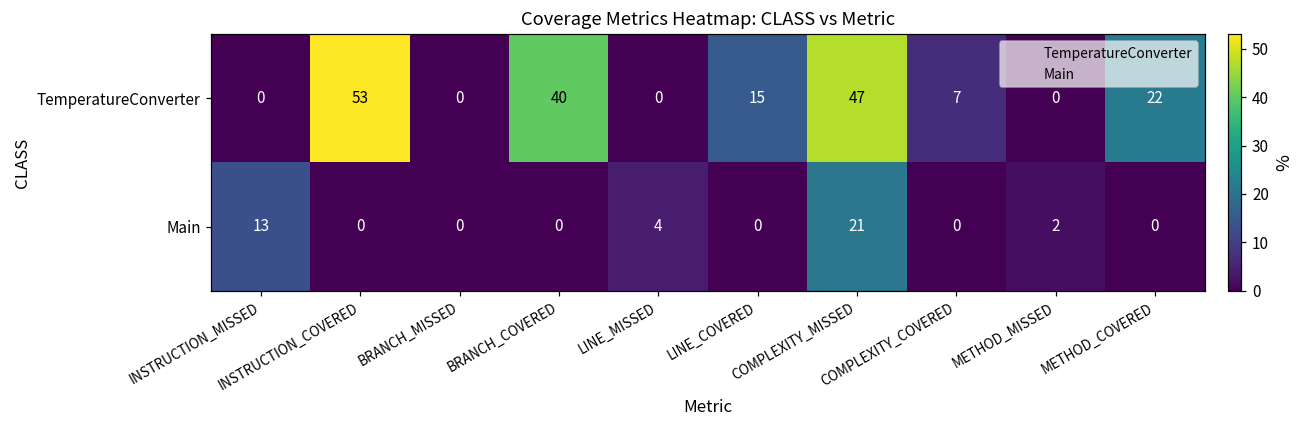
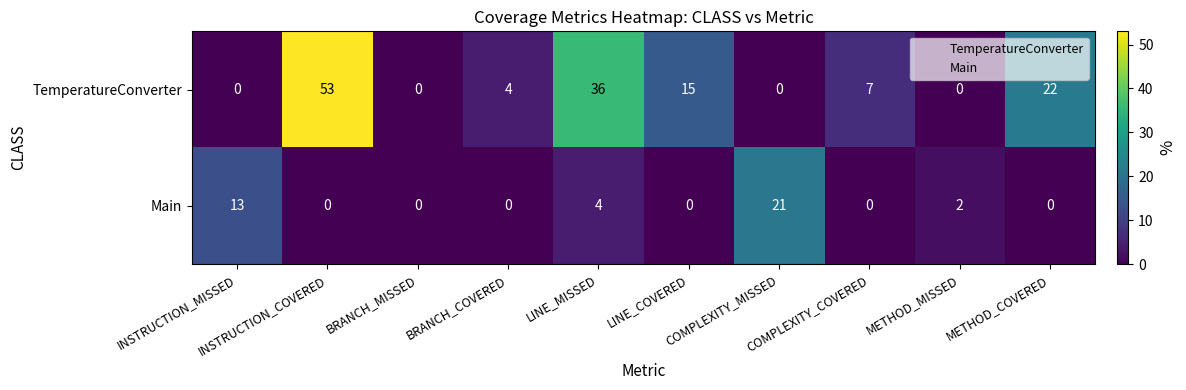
  {
    "TemperatureConverter": {
      "INSTRUCTION_MISSED": 0,
      "INSTRUCTION_COVERED": 53,
      "BRANCH_MISSED": 0,
-     "BRANCH_COVERED": 40,
-     "LINE_MISSED": 0,
+     "BRANCH_COVERED": 4,
+     "LINE_MISSED": 36,
      "LINE_COVERED": 15,
-     "COMPLEXITY_MISSED": 47,
+     "COMPLEXITY_MISSED": 0,
      "COMPLEXITY_COVERED": 7,
      "METHOD_MISSED": 0,
      "METHOD_COVERED": 22
    },
    "Main": {
      "INSTRUCTION_MISSED": 13,
      "INSTRUCTION_COVERED": 0,
      "BRANCH_MISSED": 0,
      "BRANCH_COVERED": 0,
      "LINE_MISSED": 4,
      "LINE_COVERED": 0,
      "COMPLEXITY_MISSED": 21,
      "COMPLEXITY_COVERED": 0,
      "METHOD_MISSED": 2,
      "METHOD_COVERED": 0
    }
  }
